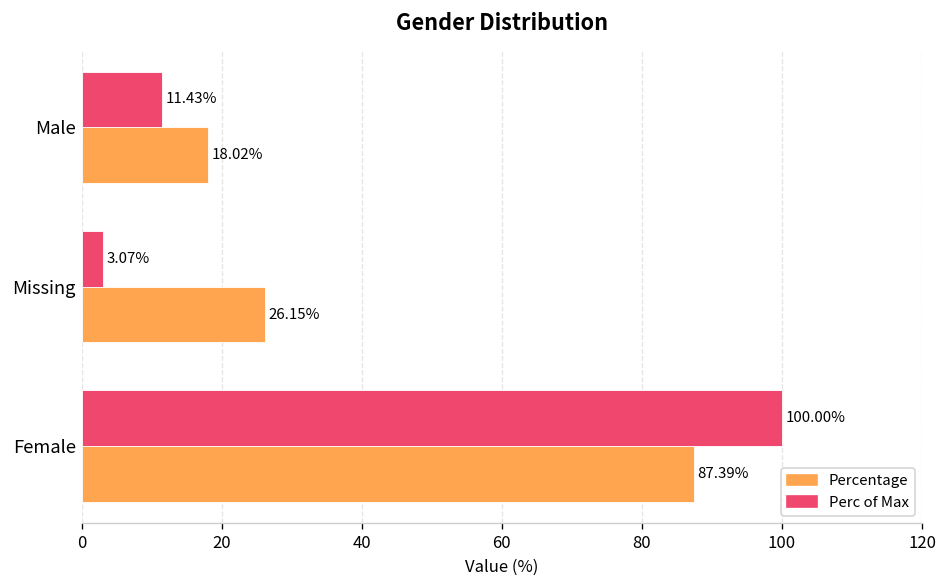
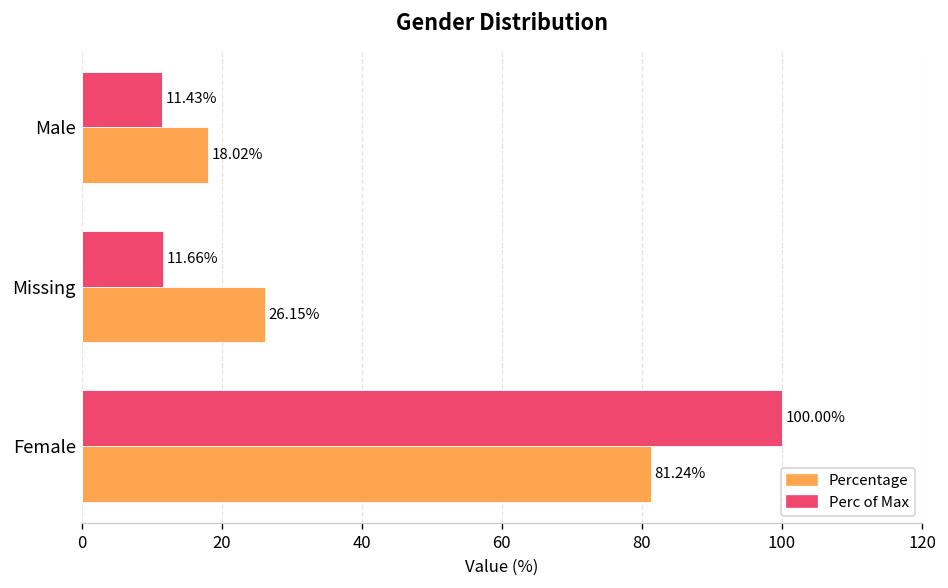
  {
    "Percentage": {
      "Male": "18.02%",
      "Missing": "26.15%",
-     "Female": "87.39%"
+     "Female": "81.24%"
    },
    "Perc of Max": {
      "Male": "11.43%",
-     "Missing": "3.07%",
+     "Missing": "11.66%",
      "Female": "100.00%"
    }
  }
